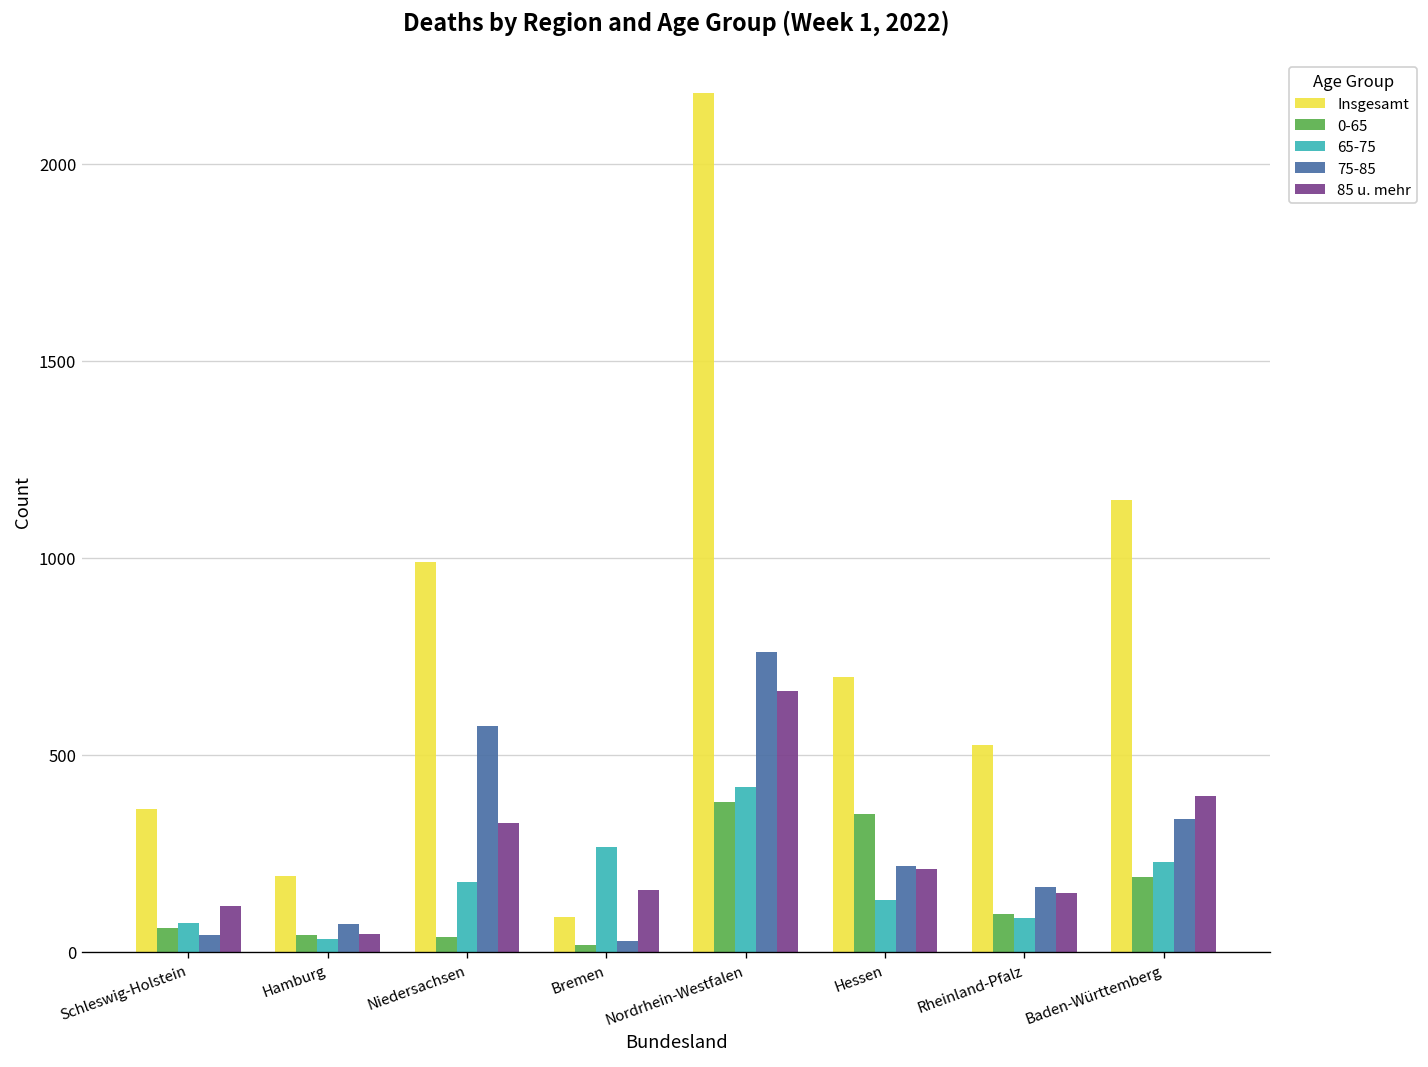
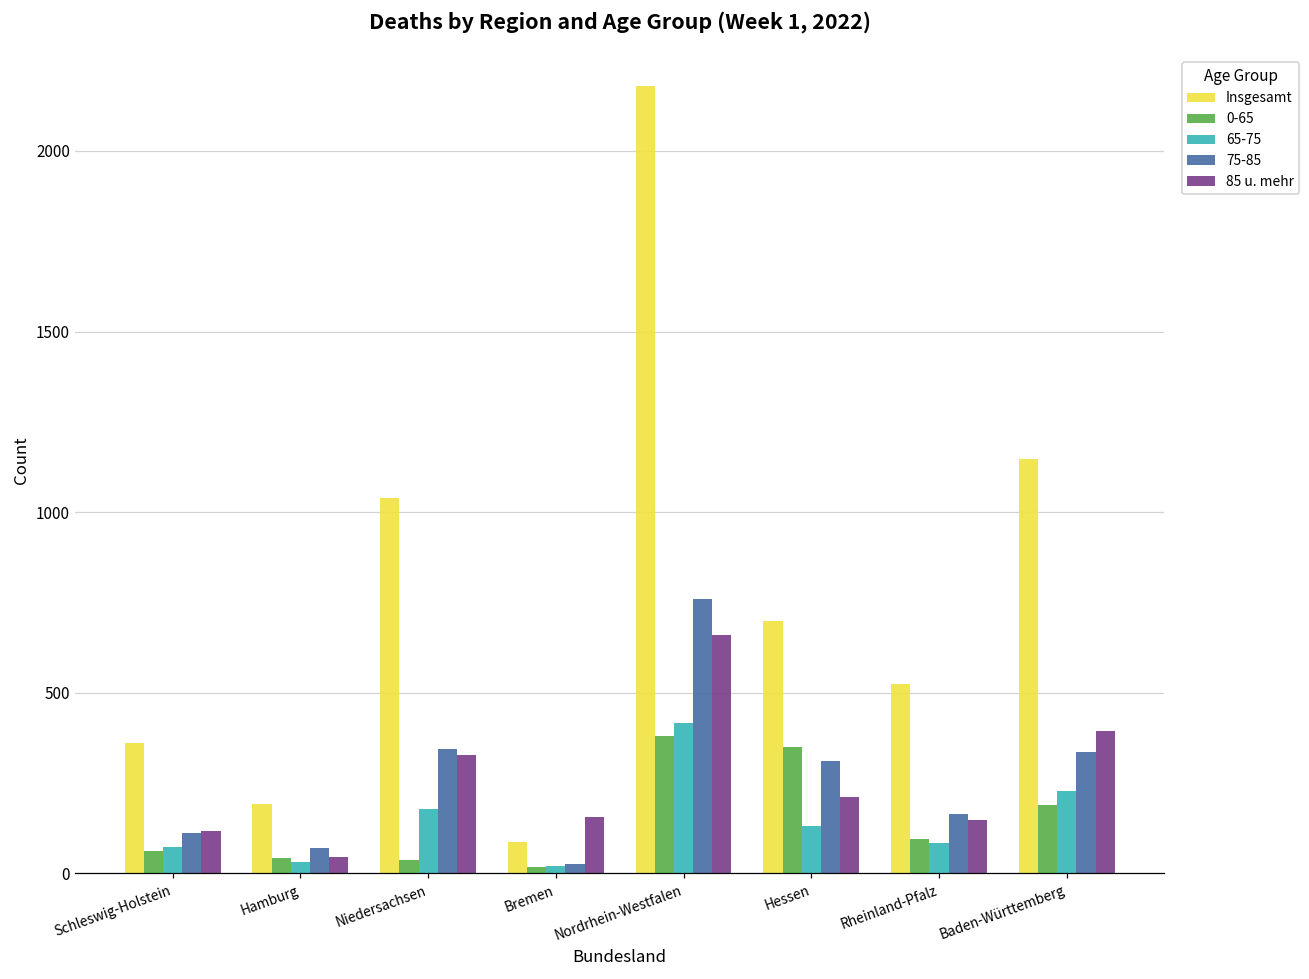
  {
    "Insgesamt": {
      "Schleswig-Holstein": 360,
      "Hamburg": 190,
-     "Niedersachsen": 990,
+     "Niedersachsen": 1040,
      "Bremen": 90,
      "Nordrhein-Westfalen": 2180,
      "Hessen": 700,
      "Rheinland-Pfalz": 520,
      "Baden-Württemberg": 1150
    },
    "0-65": {
      "Schleswig-Holstein": 60,
      "Hamburg": 40,
      "Niedersachsen": 40,
      "Bremen": 20,
      "Nordrhein-Westfalen": 380,
      "Hessen": 350,
      "Rheinland-Pfalz": 100,
      "Baden-Württemberg": 190
    },
    "65-75": {
      "Schleswig-Holstein": 70,
      "Hamburg": 30,
      "Niedersachsen": 180,
-     "Bremen": 270,
+     "Bremen": 20,
      "Nordrhein-Westfalen": 420,
      "Hessen": 130,
      "Rheinland-Pfalz": 90,
      "Baden-Württemberg": 230
    },
    "75-85": {
-     "Schleswig-Holstein": 40,
+     "Schleswig-Holstein": 110,
      "Hamburg": 70,
-     "Niedersachsen": 570,
+     "Niedersachsen": 340,
      "Bremen": 30,
      "Nordrhein-Westfalen": 760,
-     "Hessen": 220,
+     "Hessen": 310,
      "Rheinland-Pfalz": 170,
      "Baden-Württemberg": 340
    },
    "85 u. mehr": {
      "Schleswig-Holstein": 120,
      "Hamburg": 50,
      "Niedersachsen": 330,
      "Bremen": 160,
      "Nordrhein-Westfalen": 660,
      "Hessen": 210,
      "Rheinland-Pfalz": 150,
      "Baden-Württemberg": 390
    }
  }
